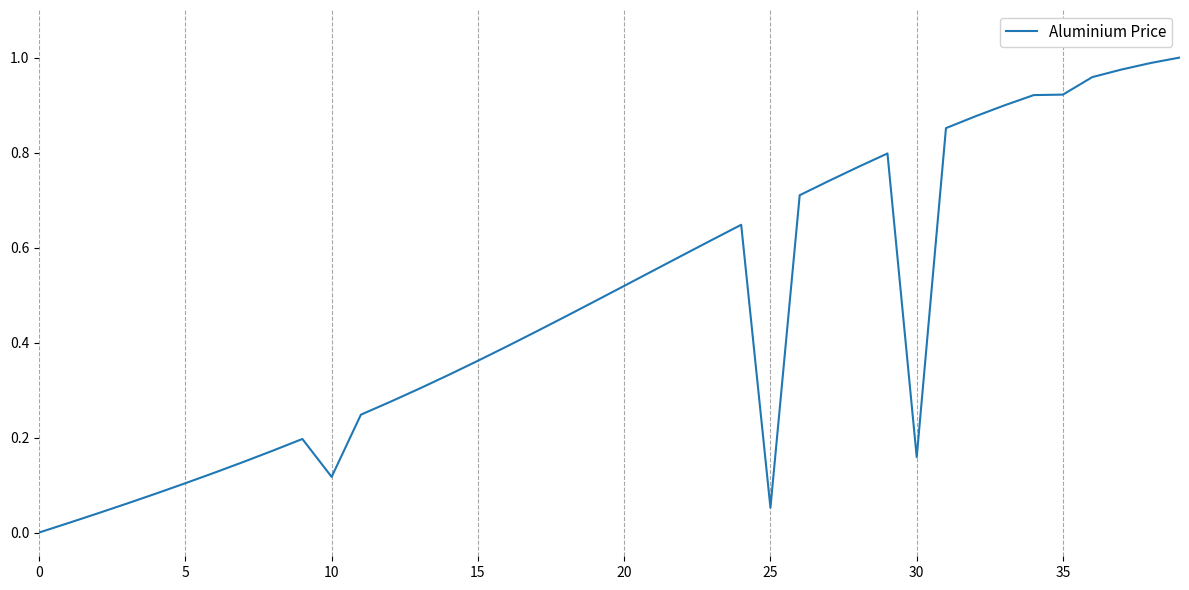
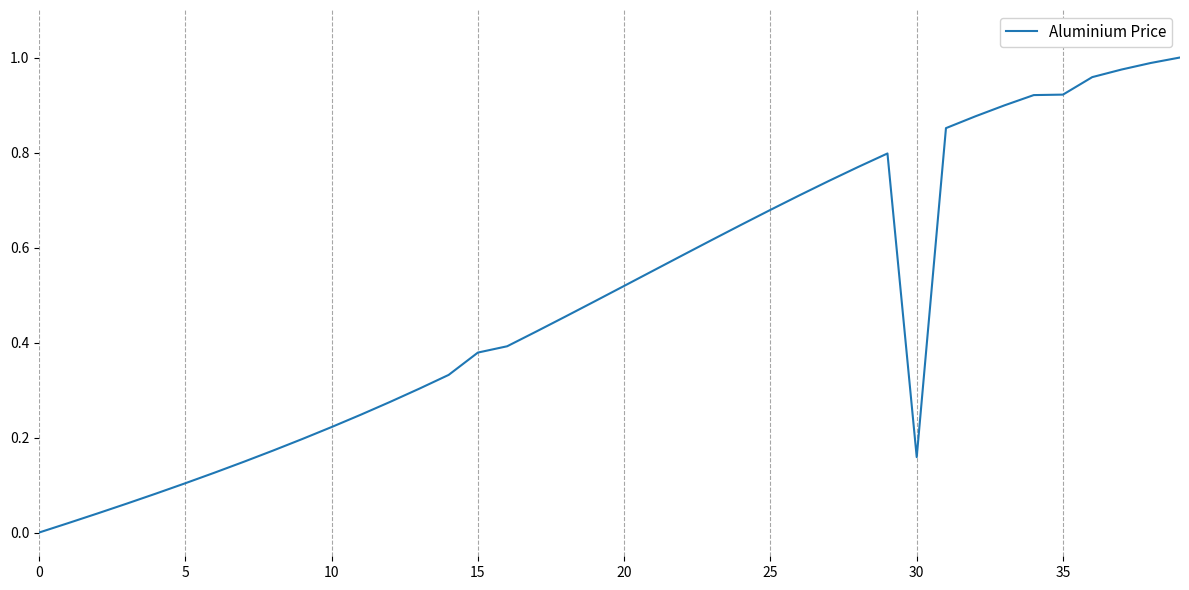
  {
    "0": 0.00,
    "5": 0.10,
-   "10": 0.12,
-   "15": 0.36,
+   "10": 0.22,
+   "15": 0.38,
    "20": 0.52,
-   "25": 0.05,
+   "25": 0.68,
    "30": 0.16,
    "35": 0.92
  }
